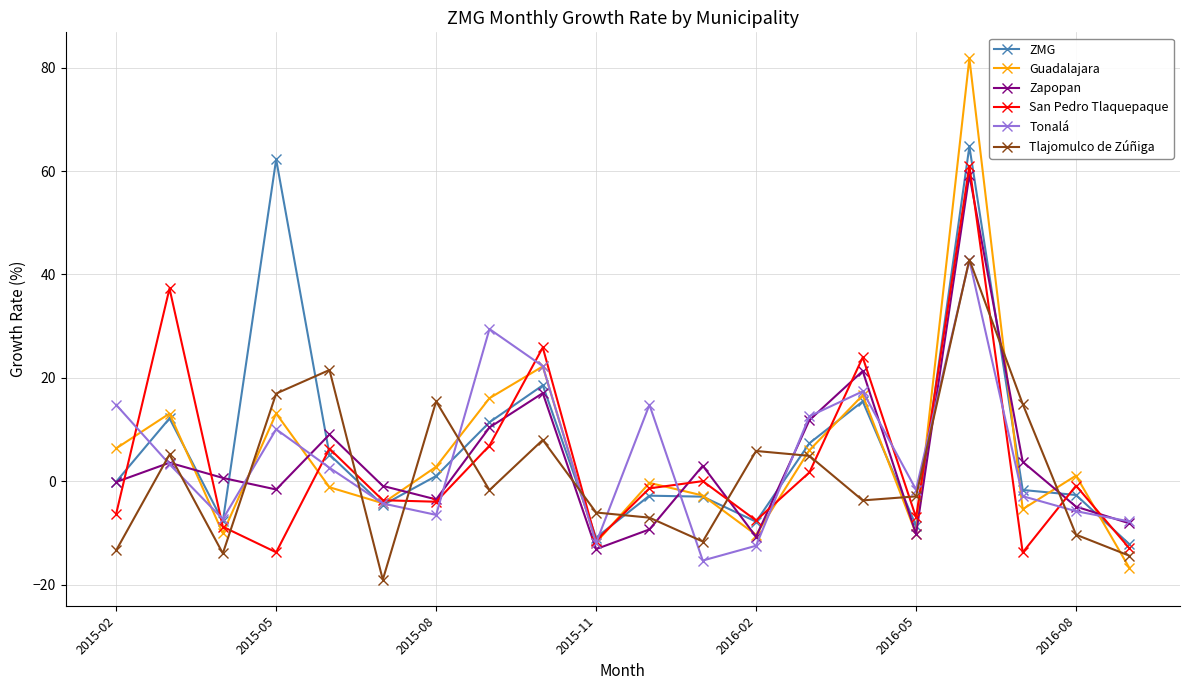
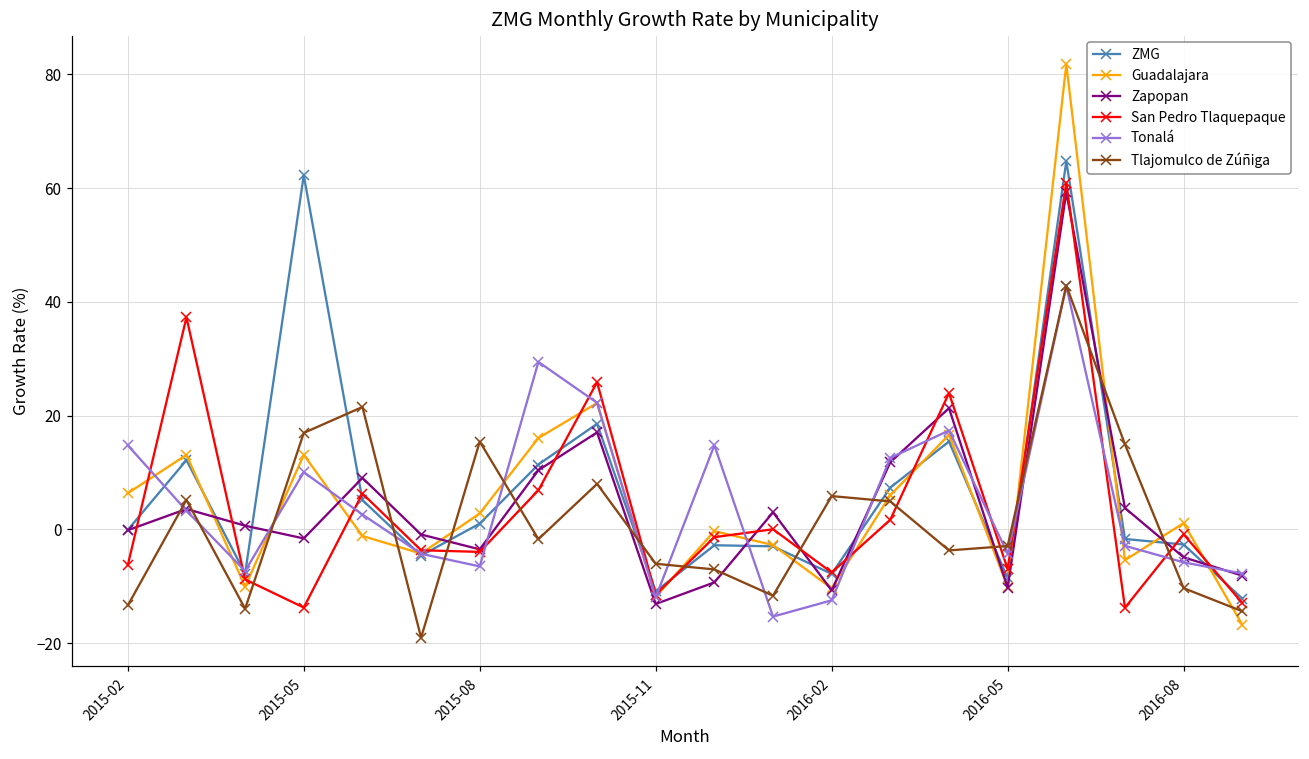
  {
    "ZMG": {
      "2015-05": 62,
      "2015-08": 1,
      "2015-11": -11,
      "2016-05": -9,
      "2016-08": -3
    },
    "Guadalajara": {
      "2015-02": 6,
      "2015-05": 13,
      "2015-08": 3,
      "2016-08": 1
    },
    "Zapopan": {
      "2015-05": -2,
      "2015-11": -13,
      "2016-08": -5
    },
    "San Pedro Tlaquepaque": {
      "2015-02": -6,
      "2015-05": -14,
      "2016-05": -7,
      "2016-08": -1
    },
    "Tonalá": {
      "2015-02": 15,
      "2015-05": 10,
      "2015-08": -6,
      "2016-02": -12,
-     "2016-05": -2,
+     "2016-05": -4,
      "2016-08": -6
    },
    "Tlajomulco de Zúñiga": {
      "2015-02": -13,
      "2015-05": 17,
      "2015-08": 15,
      "2015-11": -6,
      "2016-02": 6,
      "2016-05": -3,
      "2016-08": -10
    }
  }
